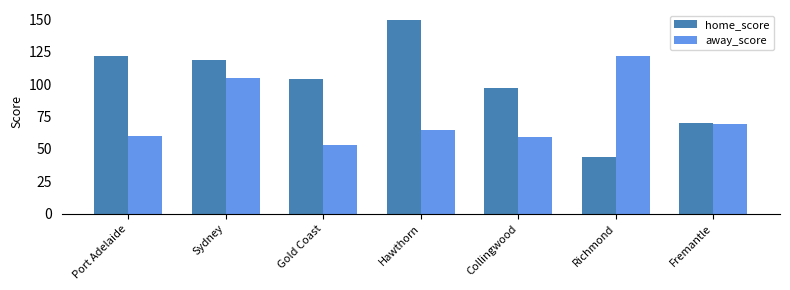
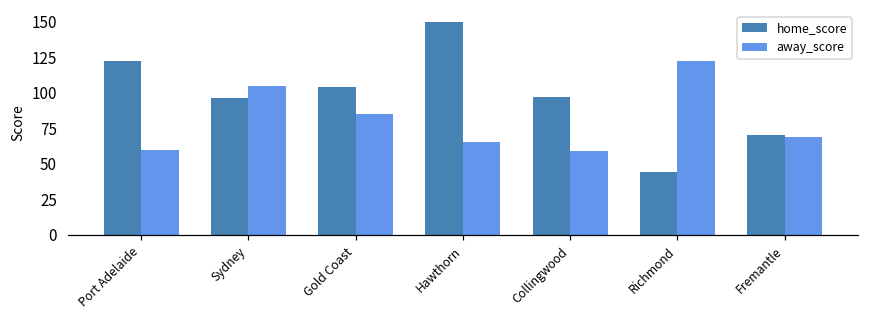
  {
    "home_score": {
      "Port Adelaide": 122,
-     "Sydney": 119,
+     "Sydney": 96,
      "Gold Coast": 104,
      "Hawthorn": 150,
      "Collingwood": 97,
      "Richmond": 44,
      "Fremantle": 70
    },
    "away_score": {
      "Port Adelaide": 60,
      "Sydney": 105,
-     "Gold Coast": 53,
+     "Gold Coast": 85,
      "Hawthorn": 65,
      "Collingwood": 59,
      "Richmond": 122,
      "Fremantle": 69
    }
  }
